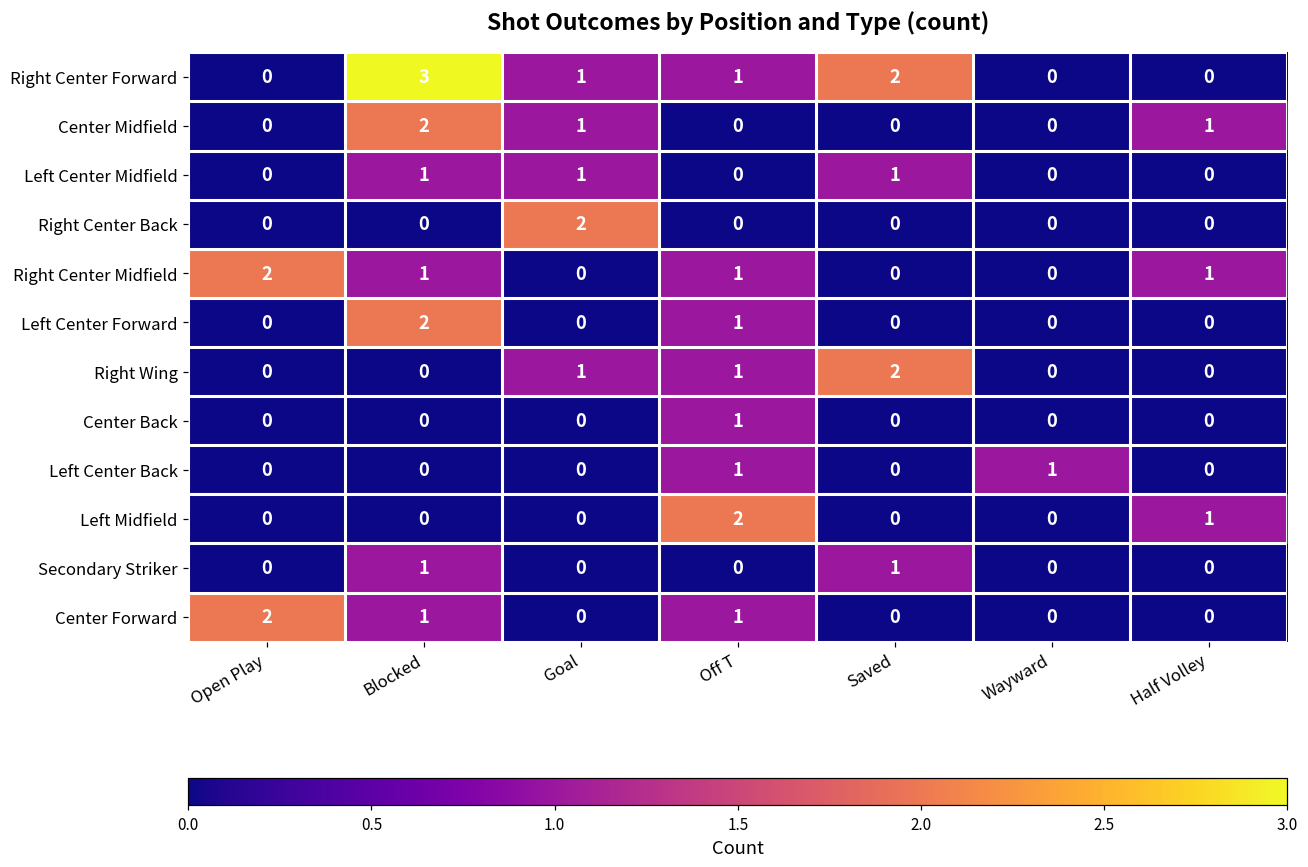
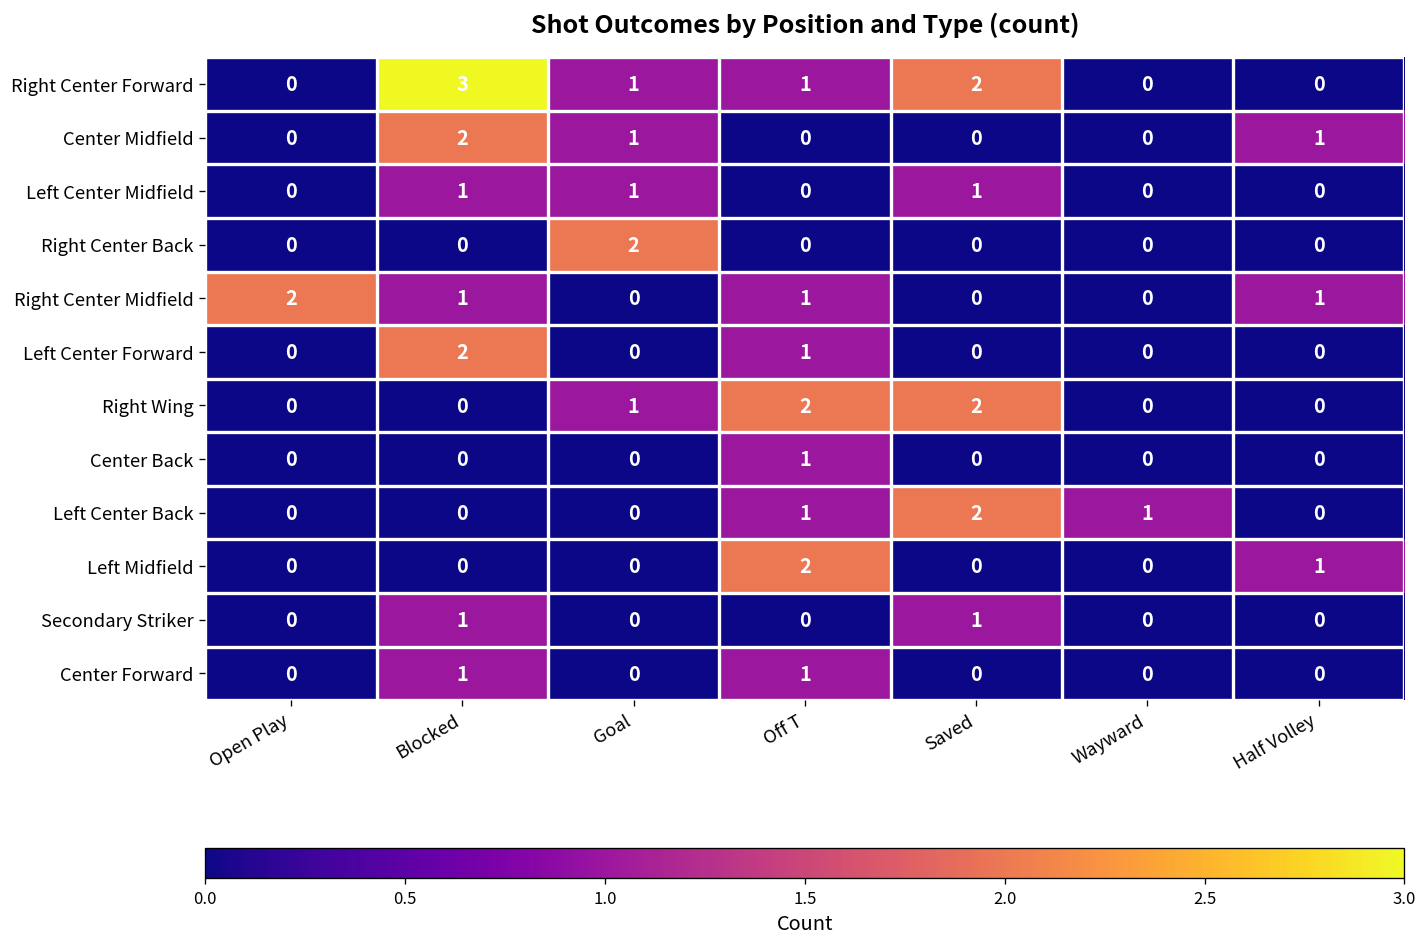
  {
    "Right Center Forward": {
      "Open Play": 0,
      "Blocked": 3,
      "Goal": 1,
      "Off T": 1,
      "Saved": 2,
      "Wayward": 0,
      "Half Volley": 0
    },
    "Center Midfield": {
      "Open Play": 0,
      "Blocked": 2,
      "Goal": 1,
      "Off T": 0,
      "Saved": 0,
      "Wayward": 0,
      "Half Volley": 1
    },
    "Left Center Midfield": {
      "Open Play": 0,
      "Blocked": 1,
      "Goal": 1,
      "Off T": 0,
      "Saved": 1,
      "Wayward": 0,
      "Half Volley": 0
    },
    "Right Center Back": {
      "Open Play": 0,
      "Blocked": 0,
      "Goal": 2,
      "Off T": 0,
      "Saved": 0,
      "Wayward": 0,
      "Half Volley": 0
    },
    "Right Center Midfield": {
      "Open Play": 2,
      "Blocked": 1,
      "Goal": 0,
      "Off T": 1,
      "Saved": 0,
      "Wayward": 0,
      "Half Volley": 1
    },
    "Left Center Forward": {
      "Open Play": 0,
      "Blocked": 2,
      "Goal": 0,
      "Off T": 1,
      "Saved": 0,
      "Wayward": 0,
      "Half Volley": 0
    },
    "Right Wing": {
      "Open Play": 0,
      "Blocked": 0,
      "Goal": 1,
-     "Off T": 1,
+     "Off T": 2,
      "Saved": 2,
      "Wayward": 0,
      "Half Volley": 0
    },
    "Center Back": {
      "Open Play": 0,
      "Blocked": 0,
      "Goal": 0,
      "Off T": 1,
      "Saved": 0,
      "Wayward": 0,
      "Half Volley": 0
    },
    "Left Center Back": {
      "Open Play": 0,
      "Blocked": 0,
      "Goal": 0,
      "Off T": 1,
-     "Saved": 0,
+     "Saved": 2,
      "Wayward": 1,
      "Half Volley": 0
    },
    "Left Midfield": {
      "Open Play": 0,
      "Blocked": 0,
      "Goal": 0,
      "Off T": 2,
      "Saved": 0,
      "Wayward": 0,
      "Half Volley": 1
    },
    "Secondary Striker": {
      "Open Play": 0,
      "Blocked": 1,
      "Goal": 0,
      "Off T": 0,
      "Saved": 1,
      "Wayward": 0,
      "Half Volley": 0
    },
    "Center Forward": {
-     "Open Play": 2,
+     "Open Play": 0,
      "Blocked": 1,
      "Goal": 0,
      "Off T": 1,
      "Saved": 0,
      "Wayward": 0,
      "Half Volley": 0
    }
  }
